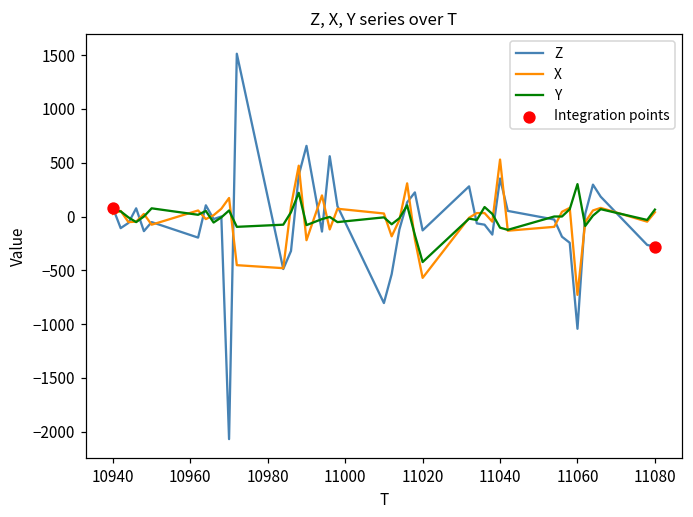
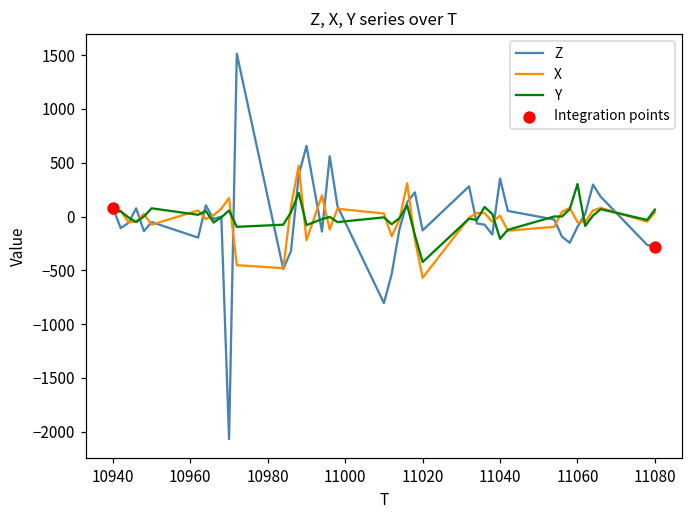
  {
    "Z": {
      "11020": -100,
      "11040": 400,
-     "11060": -1000
+     "11060": -100
    },
    "X": {
      "10940": 0,
      "11020": -600,
-     "11040": 500,
-     "11060": -700
+     "11040": 0,
+     "11060": -100
    },
    "Y": {
      "11020": -400,
-     "11040": -100,
+     "11040": -200,
      "11060": 300
    }
  }
